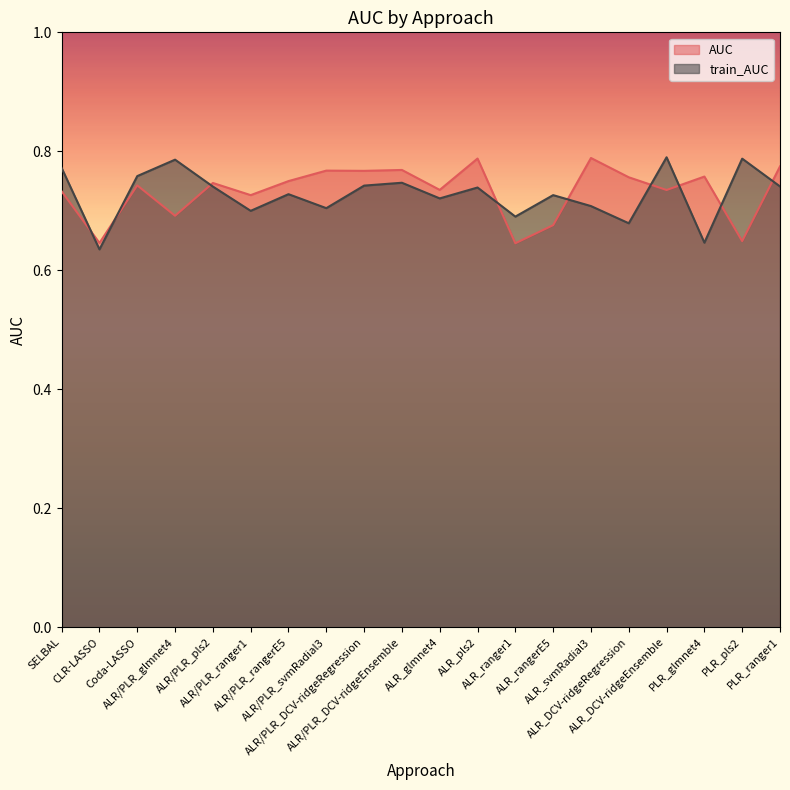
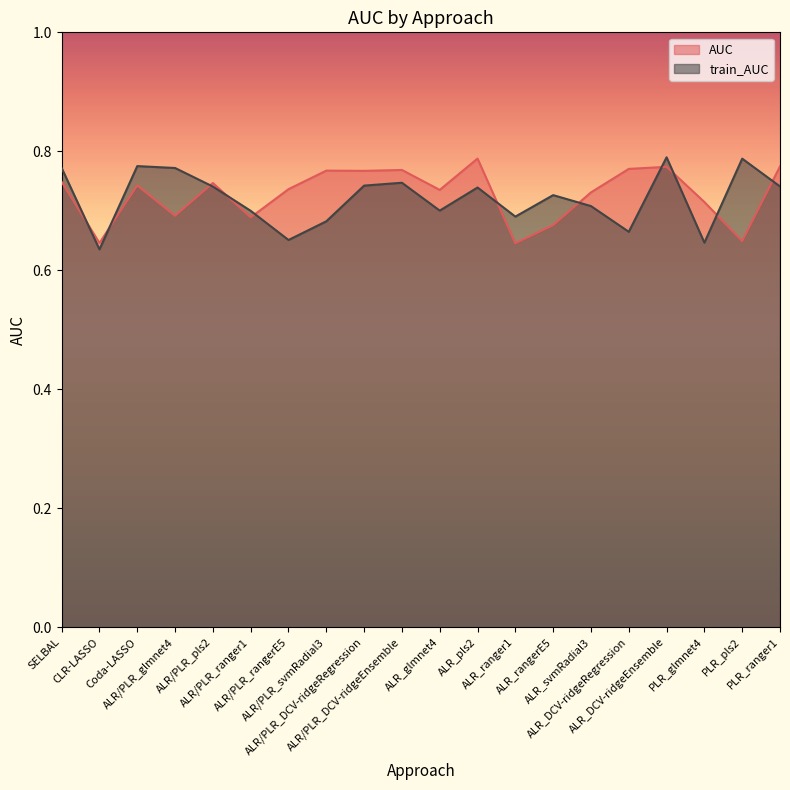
  {
    "AUC": {
-     "SELBAL": 0.73,
+     "SELBAL": 0.75,
      "CLR-LASSO": 0.65,
      "Coda-LASSO": 0.74,
      "ALR/PLR_glmnet4": 0.69,
      "ALR/PLR_pls2": 0.75,
-     "ALR/PLR_ranger1": 0.73,
-     "ALR/PLR_rangerE5": 0.75,
+     "ALR/PLR_ranger1": 0.69,
+     "ALR/PLR_rangerE5": 0.74,
      "ALR/PLR_svmRadial3": 0.77,
      "ALR/PLR_DCV-ridgeRegression": 0.77,
      "ALR/PLR_DCV-ridgeEnsemble": 0.77,
      "ALR_glmnet4": 0.74,
      "ALR_pls2": 0.79,
      "ALR_ranger1": 0.65,
      "ALR_rangerE5": 0.68,
-     "ALR_svmRadial3": 0.79,
-     "ALR_DCV-ridgeRegression": 0.76,
-     "ALR_DCV-ridgeEnsemble": 0.74,
-     "PLR_glmnet4": 0.76,
+     "ALR_svmRadial3": 0.73,
+     "ALR_DCV-ridgeRegression": 0.77,
+     "ALR_DCV-ridgeEnsemble": 0.77,
+     "PLR_glmnet4": 0.71,
      "PLR_pls2": 0.65,
      "PLR_ranger1": 0.77
    },
    "train_AUC": {
      "SELBAL": 0.77,
      "CLR-LASSO": 0.64,
-     "Coda-LASSO": 0.76,
-     "ALR/PLR_glmnet4": 0.79,
+     "Coda-LASSO": 0.78,
+     "ALR/PLR_glmnet4": 0.77,
      "ALR/PLR_pls2": 0.74,
      "ALR/PLR_ranger1": 0.70,
-     "ALR/PLR_rangerE5": 0.73,
-     "ALR/PLR_svmRadial3": 0.70,
+     "ALR/PLR_rangerE5": 0.65,
+     "ALR/PLR_svmRadial3": 0.68,
      "ALR/PLR_DCV-ridgeRegression": 0.74,
      "ALR/PLR_DCV-ridgeEnsemble": 0.75,
-     "ALR_glmnet4": 0.72,
+     "ALR_glmnet4": 0.70,
      "ALR_pls2": 0.74,
      "ALR_ranger1": 0.69,
      "ALR_rangerE5": 0.73,
      "ALR_svmRadial3": 0.71,
-     "ALR_DCV-ridgeRegression": 0.68,
+     "ALR_DCV-ridgeRegression": 0.66,
      "ALR_DCV-ridgeEnsemble": 0.79,
      "PLR_glmnet4": 0.65,
      "PLR_pls2": 0.79,
      "PLR_ranger1": 0.74
    }
  }
